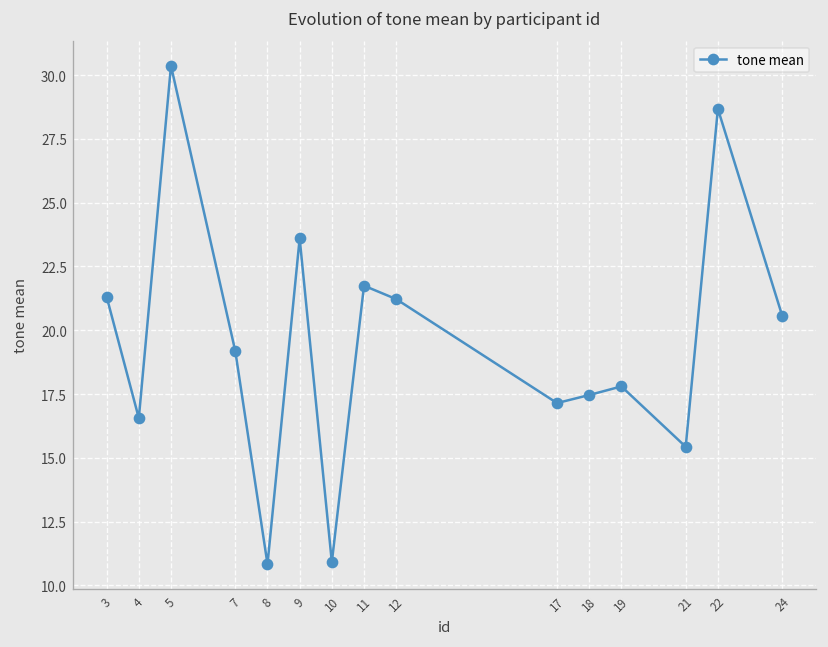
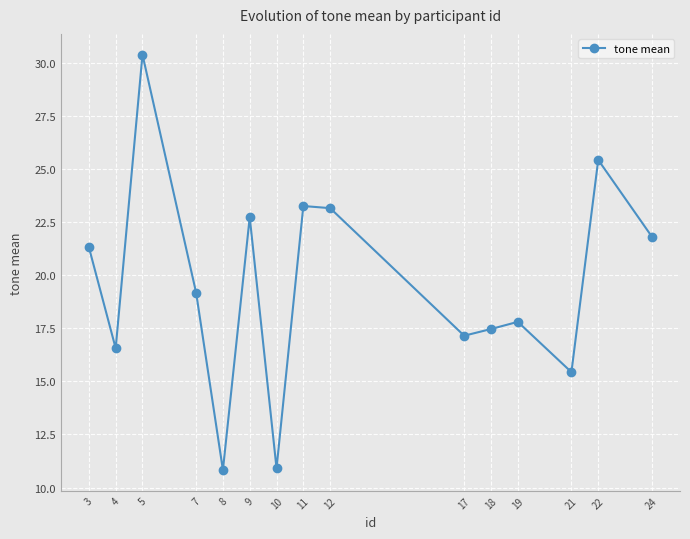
  {
    "3": 21.3,
    "4": 16.6,
    "5": 30.4,
    "7": 19.2,
    "8": 10.8,
-   "9": 23.6,
+   "9": 22.7,
    "10": 10.9,
-   "11": 21.7,
-   "12": 21.2,
+   "11": 23.2,
+   "12": 23.1,
    "17": 17.1,
    "18": 17.5,
    "19": 17.8,
    "21": 15.4,
-   "22": 28.7,
-   "24": 20.6
+   "22": 25.4,
+   "24": 21.8
  }
